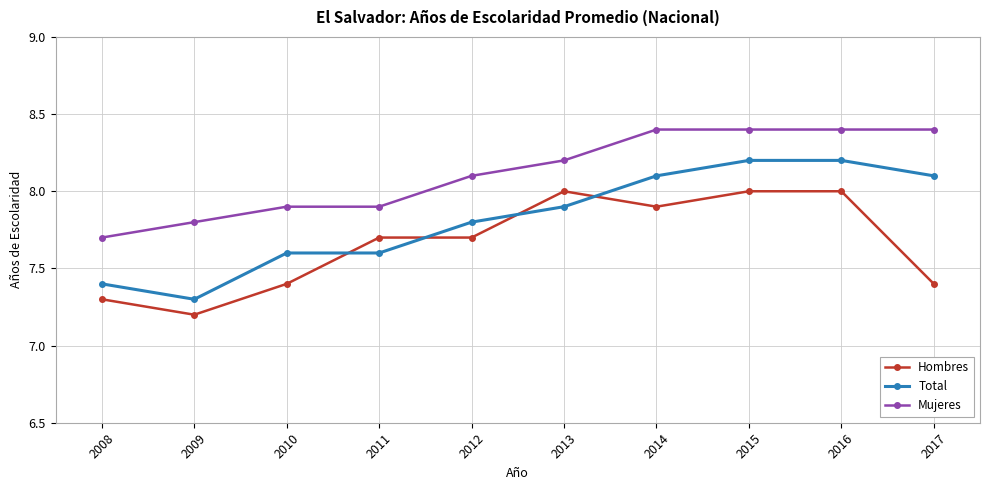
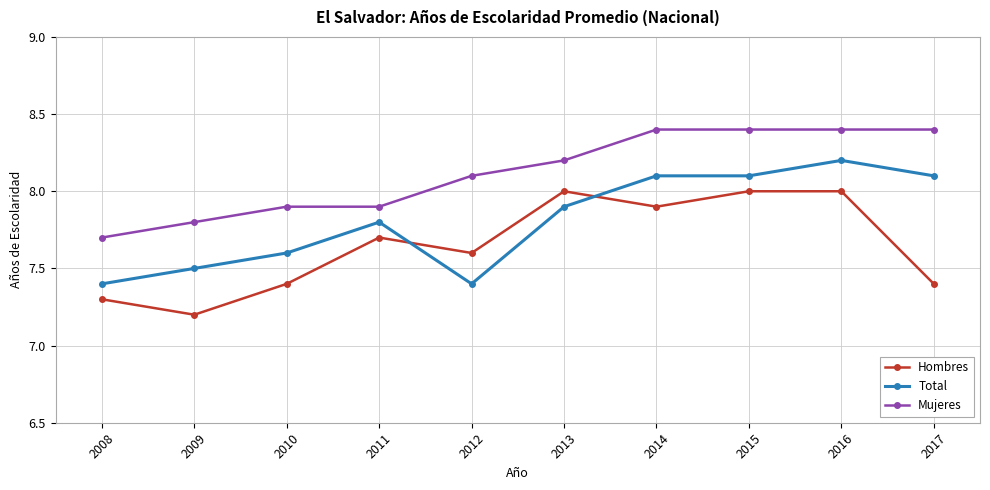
  {
    "Hombres": {
      "2008": 7.3,
      "2009": 7.2,
      "2010": 7.4,
      "2011": 7.7,
-     "2012": 7.7,
+     "2012": 7.6,
      "2013": 8.0,
      "2014": 7.9,
      "2015": 8.0,
      "2016": 8.0,
      "2017": 7.4
    },
    "Total": {
      "2008": 7.4,
-     "2009": 7.3,
+     "2009": 7.5,
      "2010": 7.6,
-     "2011": 7.6,
-     "2012": 7.8,
+     "2011": 7.8,
+     "2012": 7.4,
      "2013": 7.9,
      "2014": 8.1,
-     "2015": 8.2,
+     "2015": 8.1,
      "2016": 8.2,
      "2017": 8.1
    },
    "Mujeres": {
      "2008": 7.7,
      "2009": 7.8,
      "2010": 7.9,
      "2011": 7.9,
      "2012": 8.1,
      "2013": 8.2,
      "2014": 8.4,
      "2015": 8.4,
      "2016": 8.4,
      "2017": 8.4
    }
  }
